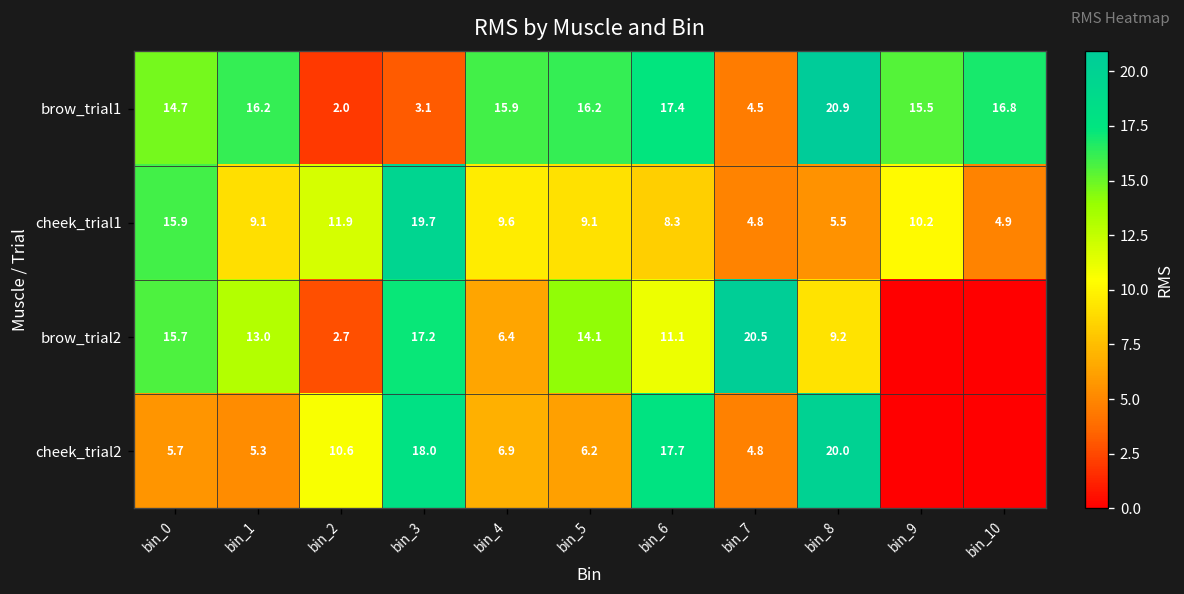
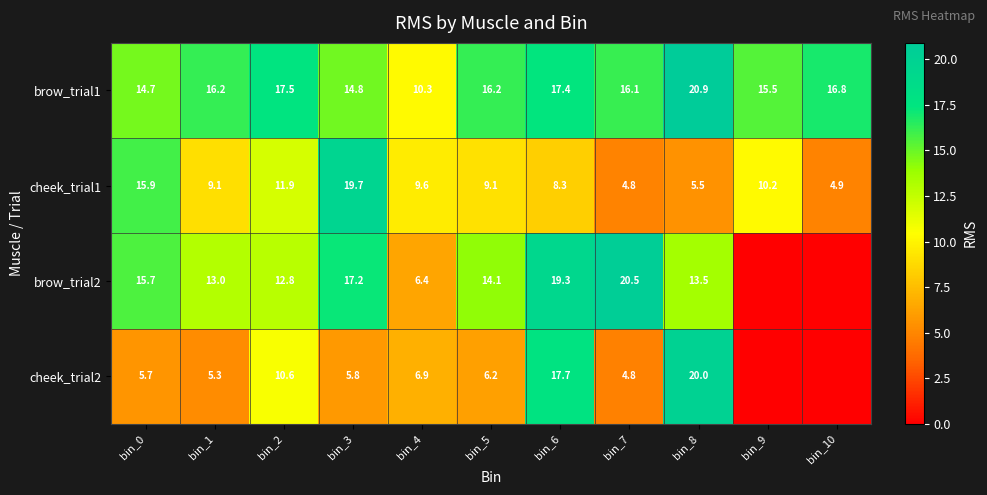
  {
    "brow_trial1": {
      "bin_0": 14.7,
      "bin_1": 16.2,
-     "bin_2": 2.0,
-     "bin_3": 3.1,
-     "bin_4": 15.9,
+     "bin_2": 17.5,
+     "bin_3": 14.8,
+     "bin_4": 10.3,
      "bin_5": 16.2,
      "bin_6": 17.4,
-     "bin_7": 4.5,
+     "bin_7": 16.1,
      "bin_8": 20.9,
      "bin_9": 15.5,
      "bin_10": 16.8
    },
    "cheek_trial1": {
      "bin_0": 15.9,
      "bin_1": 9.1,
      "bin_2": 11.9,
      "bin_3": 19.7,
      "bin_4": 9.6,
      "bin_5": 9.1,
      "bin_6": 8.3,
      "bin_7": 4.8,
      "bin_8": 5.5,
      "bin_9": 10.2,
      "bin_10": 4.9
    },
    "brow_trial2": {
      "bin_0": 15.7,
      "bin_1": 13.0,
-     "bin_2": 2.7,
+     "bin_2": 12.8,
      "bin_3": 17.2,
      "bin_4": 6.4,
      "bin_5": 14.1,
-     "bin_6": 11.1,
+     "bin_6": 19.3,
      "bin_7": 20.5,
-     "bin_8": 9.2
+     "bin_8": 13.5
    },
    "cheek_trial2": {
      "bin_0": 5.7,
      "bin_1": 5.3,
      "bin_2": 10.6,
-     "bin_3": 18.0,
+     "bin_3": 5.8,
      "bin_4": 6.9,
      "bin_5": 6.2,
      "bin_6": 17.7,
      "bin_7": 4.8,
      "bin_8": 20.0
    }
  }
